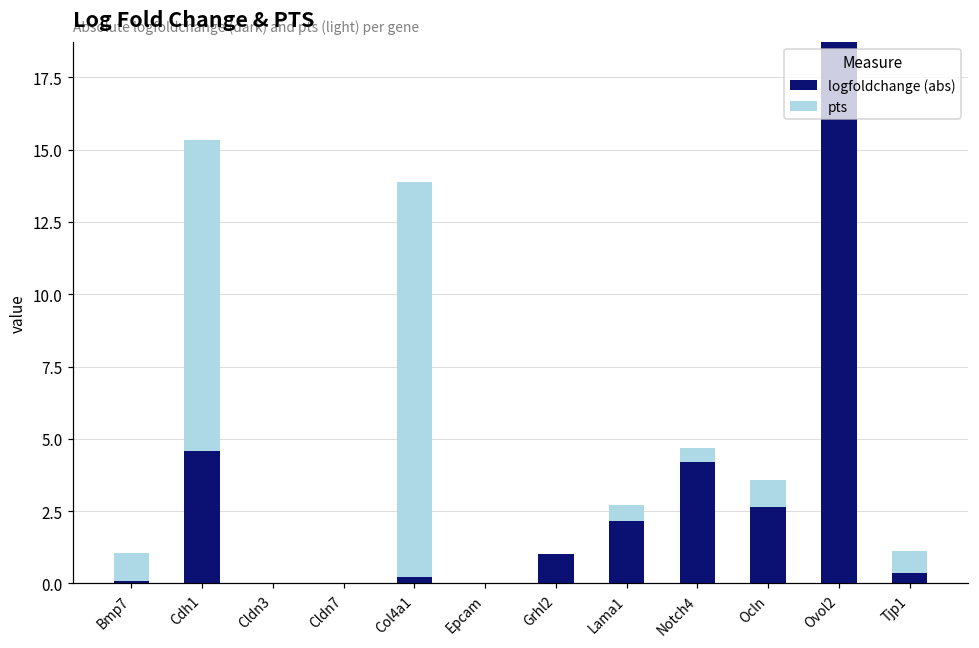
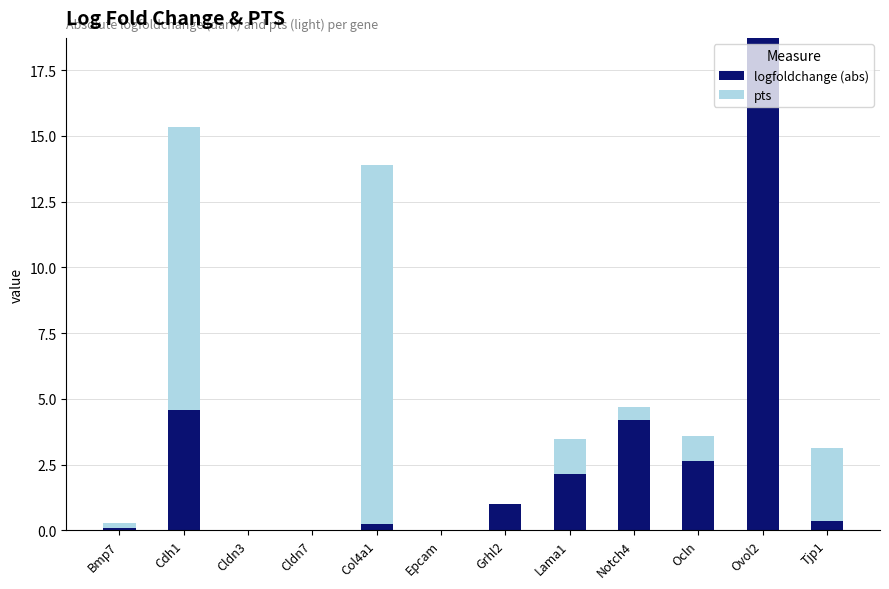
  {
    "logfoldchange (abs)": {
      "Cdh1": 4.6,
      "Cldn3": 0.0,
      "Cldn7": 0.0,
      "Col4a1": 0.2,
      "Epcam": 0.0,
      "Grhl2": 1.0,
      "Lama1": 2.1,
      "Notch4": 4.2,
      "Ocln": 2.6,
      "Ovol2": 18.7,
      "Tjp1": 0.3
    },
    "pts": {
-     "Bmp7": 1.0,
+     "Bmp7": 0.2,
      "Cdh1": 10.8,
      "Cldn3": 0.0,
      "Cldn7": 0.0,
      "Col4a1": 13.7,
      "Epcam": 0.0,
-     "Lama1": 0.6,
+     "Lama1": 1.3,
      "Notch4": 0.5,
      "Ocln": 0.9,
      "Ovol2": 0.0,
-     "Tjp1": 0.8
+     "Tjp1": 2.8
    }
  }
